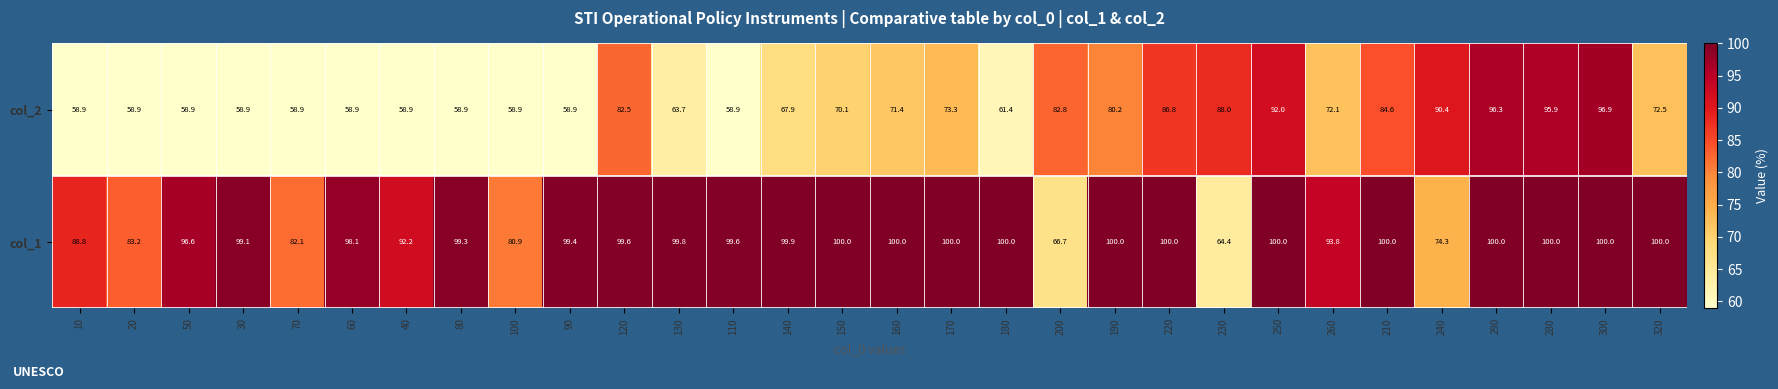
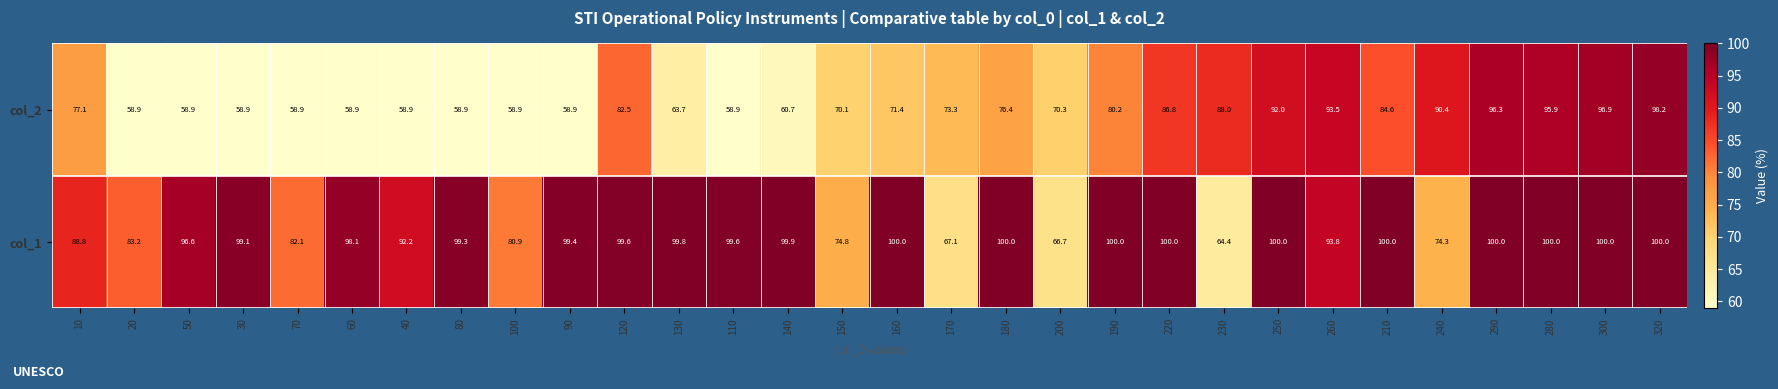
  {
    "col_2": {
-     "10": 58.9,
+     "10": 77.1,
      "20": 58.9,
      "50": 58.9,
      "30": 58.9,
      "70": 58.9,
      "60": 58.9,
      "40": 58.9,
      "80": 58.9,
      "100": 58.9,
      "90": 58.9,
      "120": 82.5,
      "130": 63.7,
      "110": 58.9,
-     "140": 67.9,
+     "140": 60.7,
      "150": 70.1,
      "160": 71.4,
      "170": 73.3,
-     "180": 61.4,
-     "200": 82.8,
+     "180": 76.4,
+     "200": 70.3,
      "190": 80.2,
      "220": 86.8,
      "230": 88.0,
      "250": 92.0,
-     "260": 72.1,
+     "260": 93.5,
      "210": 84.6,
      "240": 90.4,
      "290": 96.3,
      "280": 95.9,
      "300": 96.9,
-     "320": 72.5
+     "320": 98.2
    },
    "col_1": {
      "10": 88.8,
      "20": 83.2,
      "50": 96.6,
      "30": 99.1,
      "70": 82.1,
      "60": 98.1,
      "40": 92.2,
      "80": 99.3,
      "100": 80.9,
      "90": 99.4,
      "120": 99.6,
      "130": 99.8,
      "110": 99.6,
      "140": 99.9,
-     "150": 100.0,
+     "150": 74.8,
      "160": 100.0,
-     "170": 100.0,
+     "170": 67.1,
      "180": 100.0,
      "200": 66.7,
      "190": 100.0,
      "220": 100.0,
      "230": 64.4,
      "250": 100.0,
      "260": 93.8,
      "210": 100.0,
      "240": 74.3,
      "290": 100.0,
      "280": 100.0,
      "300": 100.0,
      "320": 100.0
    }
  }
